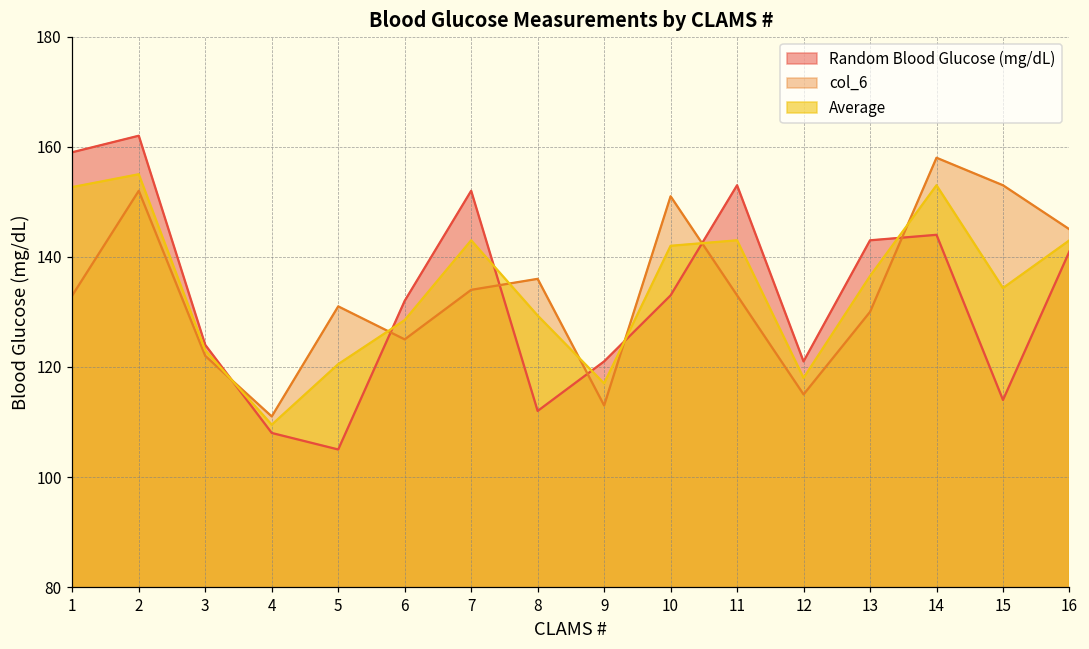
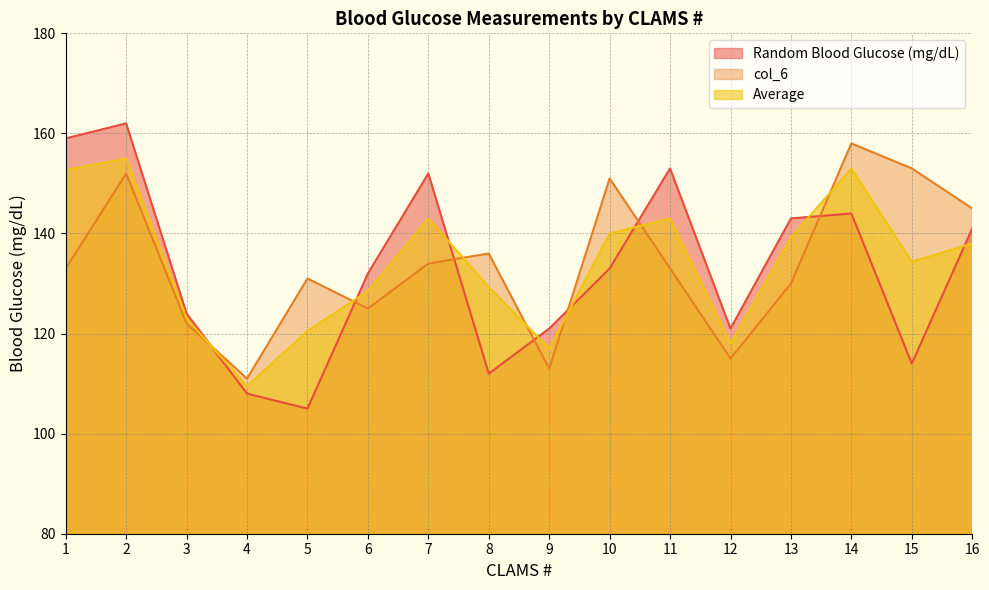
  {
    "Average": {
      "1": 153,
      "2": 155,
      "3": 123,
      "4": 110,
      "5": 121,
      "6": 129,
      "7": 143,
      "8": 129,
      "9": 117,
-     "10": 142,
+     "10": 140,
      "11": 143,
      "12": 118,
-     "13": 137,
+     "13": 139,
      "14": 153,
      "15": 134,
-     "16": 143
+     "16": 138
    }
  }
